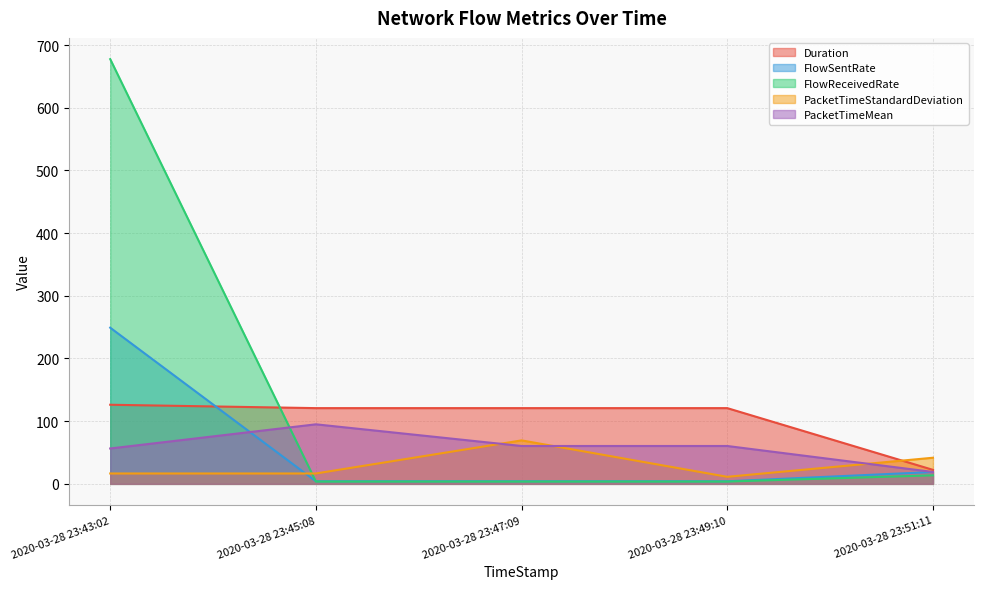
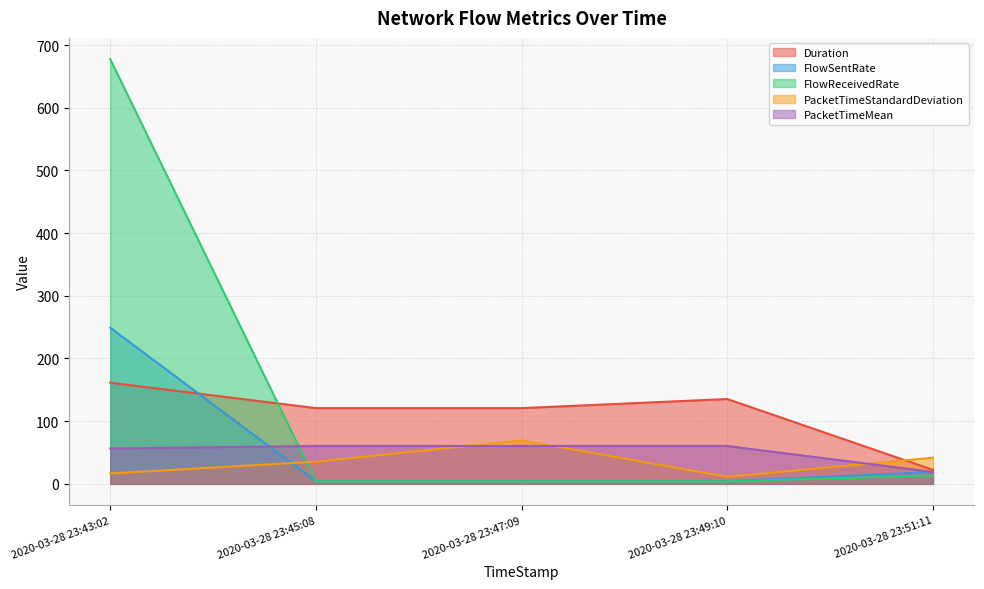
  {
    "Duration": {
-     "2020-03-28 23:43:02": 130,
+     "2020-03-28 23:43:02": 160,
      "2020-03-28 23:45:08": 120,
      "2020-03-28 23:47:09": 120,
-     "2020-03-28 23:49:10": 120
+     "2020-03-28 23:49:10": 140
    },
    "FlowSentRate": {
      "2020-03-28 23:43:02": 250
    },
    "FlowReceivedRate": {
      "2020-03-28 23:43:02": 680,
      "2020-03-28 23:51:11": 10
    },
    "PacketTimeStandardDeviation": {
      "2020-03-28 23:43:02": 20,
-     "2020-03-28 23:45:08": 20,
+     "2020-03-28 23:45:08": 40,
      "2020-03-28 23:47:09": 70,
      "2020-03-28 23:49:10": 10,
      "2020-03-28 23:51:11": 40
    },
    "PacketTimeMean": {
      "2020-03-28 23:43:02": 60,
-     "2020-03-28 23:45:08": 90,
+     "2020-03-28 23:45:08": 60,
      "2020-03-28 23:47:09": 60,
      "2020-03-28 23:49:10": 60
    }
  }
